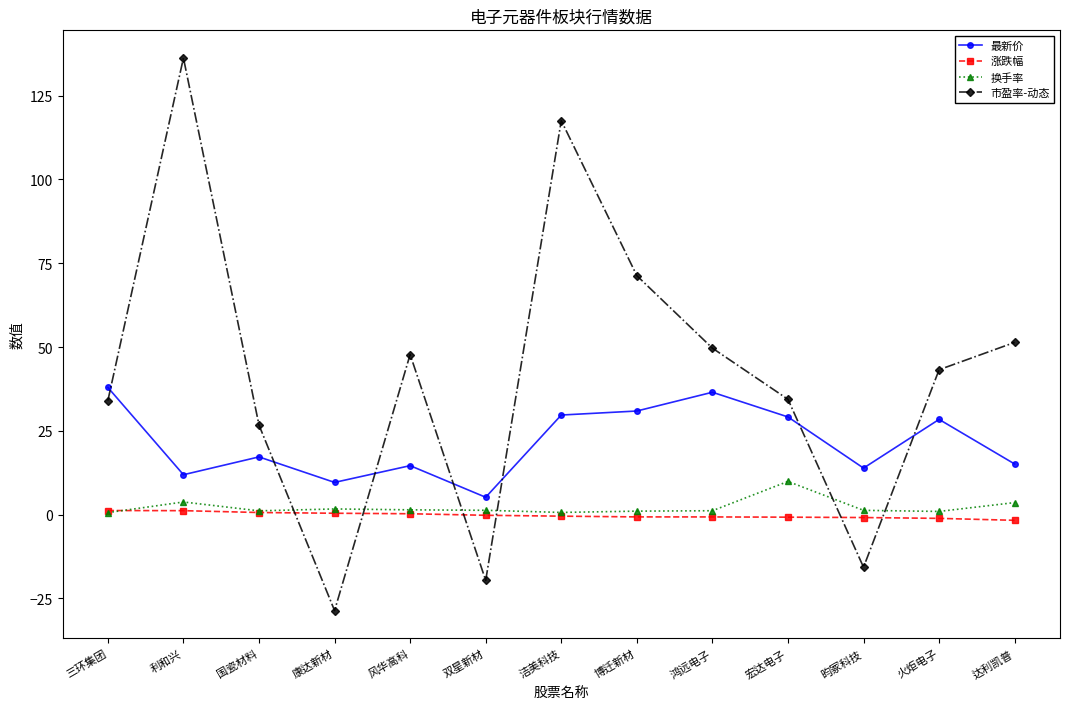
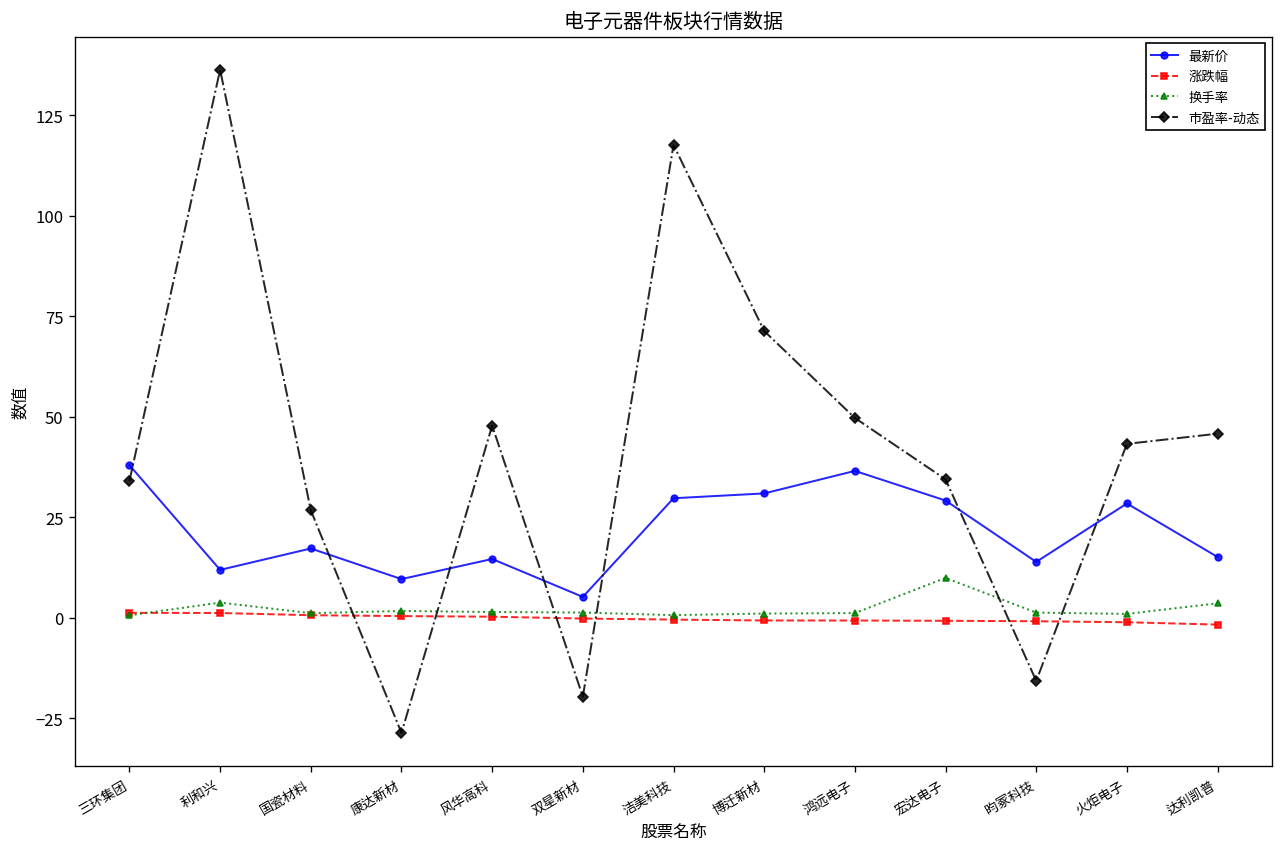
  {
    "最新价": {
      "三环集团": 38,
      "利和兴": 12,
      "国瓷材料": 17,
      "康达新材": 10,
      "风华高科": 15,
      "双星新材": 5,
      "洁美科技": 30,
      "博迁新材": 31,
      "鸿远电子": 37,
      "宏达电子": 29,
      "昀冢科技": 14,
      "火炬电子": 28,
      "达利凯普": 15
    },
    "涨跌幅": {
      "利和兴": 1,
      "康达新材": 0,
      "风华高科": 0,
      "双星新材": 0,
      "洁美科技": 0,
      "博迁新材": -1,
      "鸿远电子": -1,
      "宏达电子": -1,
      "昀冢科技": -1,
      "火炬电子": -1,
      "达利凯普": -2
    },
    "换手率": {
      "利和兴": 4,
      "康达新材": 2,
      "风华高科": 1,
      "双星新材": 1,
      "洁美科技": 1,
      "博迁新材": 1,
      "鸿远电子": 1,
      "宏达电子": 10,
      "昀冢科技": 1,
      "火炬电子": 1,
      "达利凯普": 4
    },
    "市盈率-动态": {
      "三环集团": 34,
      "利和兴": 136,
      "国瓷材料": 27,
      "康达新材": -29,
      "风华高科": 48,
      "双星新材": -20,
      "洁美科技": 118,
      "博迁新材": 71,
      "鸿远电子": 50,
      "宏达电子": 34,
      "昀冢科技": -16,
      "火炬电子": 43,
-     "达利凯普": 51
+     "达利凯普": 46
    }
  }
